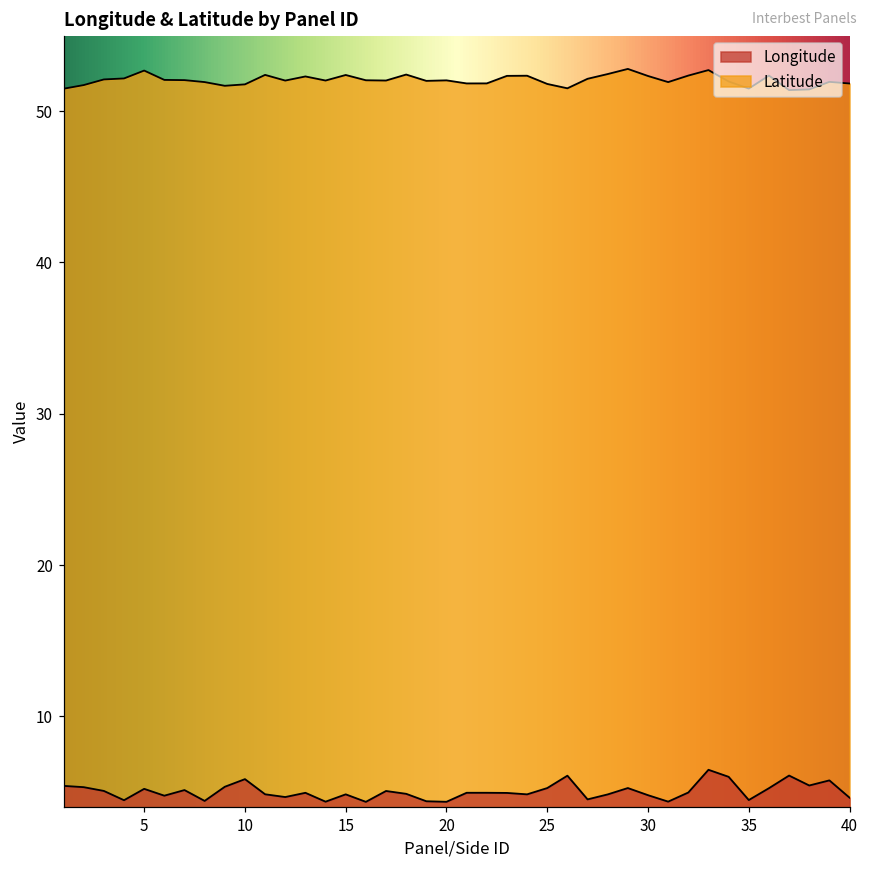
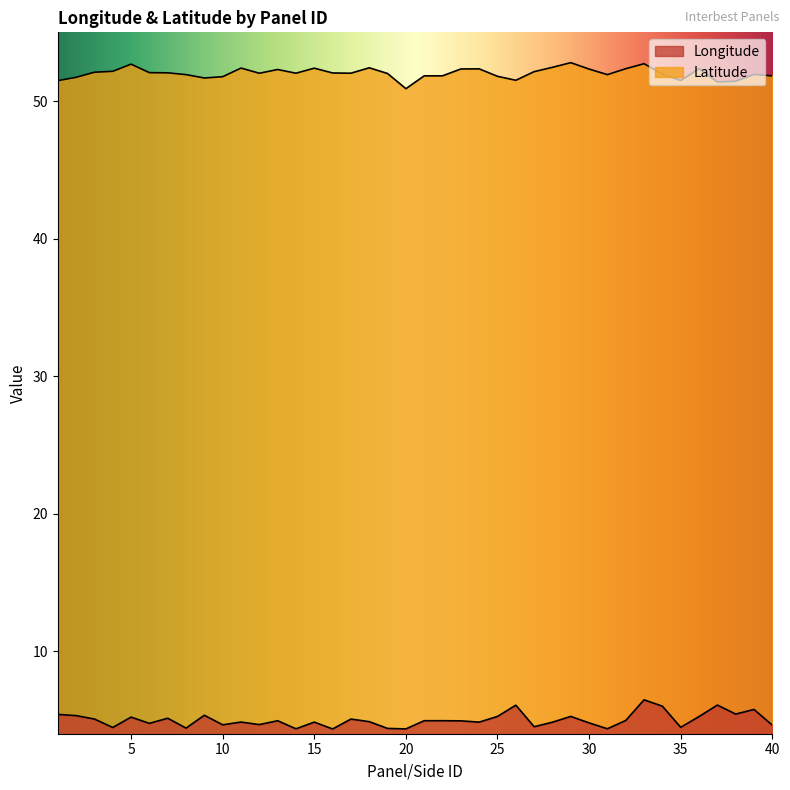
  {
    "Longitude": {
      "5": 5.2,
-     "10": 5.8,
+     "10": 4.6,
      "15": 4.8,
      "20": 4.3,
      "25": 5.3,
      "30": 4.8,
      "35": 4.5,
      "40": 4.6
    },
    "Latitude": {
      "5": 52.7,
      "10": 51.8,
      "15": 52.4,
-     "20": 52.0,
+     "20": 50.9,
      "25": 51.8,
      "30": 52.3,
      "40": 51.8
    }
  }
